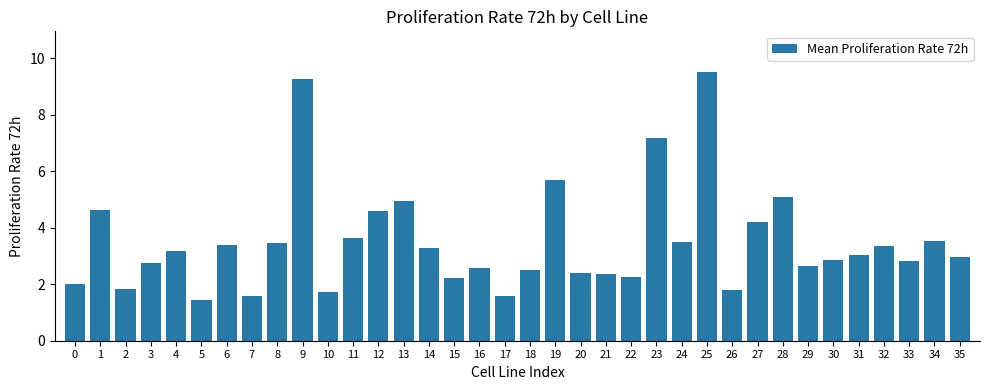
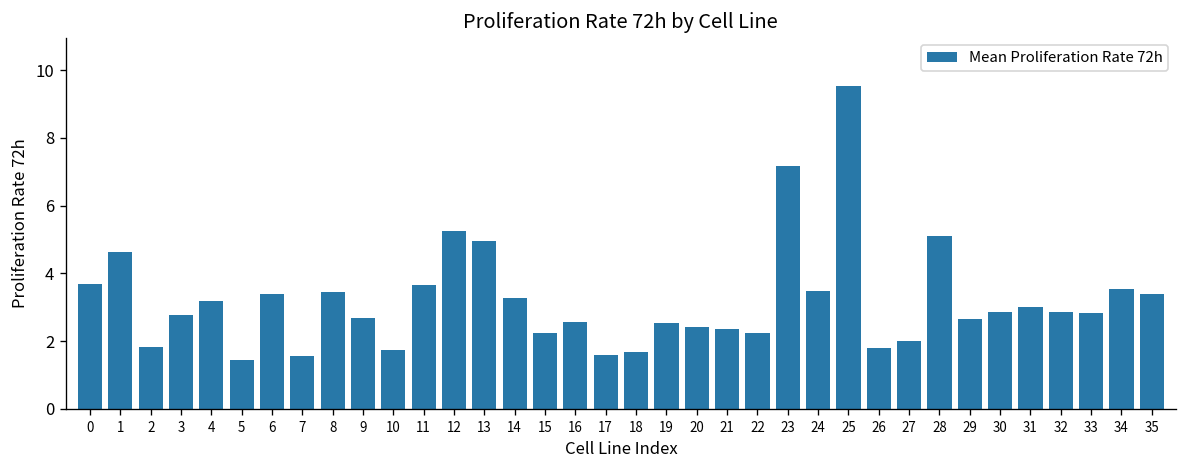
  {
-   "0": 2.0,
+   "0": 3.7,
    "1": 4.6,
    "2": 1.8,
    "3": 2.8,
    "4": 3.2,
    "5": 1.5,
    "6": 3.4,
    "7": 1.6,
    "8": 3.5,
-   "9": 9.3,
+   "9": 2.7,
    "10": 1.7,
    "11": 3.7,
-   "12": 4.6,
+   "12": 5.3,
    "13": 5.0,
    "14": 3.3,
    "15": 2.2,
    "16": 2.6,
    "17": 1.6,
-   "18": 2.5,
-   "19": 5.7,
+   "18": 1.7,
+   "19": 2.5,
    "20": 2.4,
    "21": 2.4,
    "22": 2.3,
    "23": 7.2,
    "24": 3.5,
    "25": 9.5,
    "26": 1.8,
-   "27": 4.2,
+   "27": 2.0,
    "28": 5.1,
    "29": 2.7,
    "30": 2.9,
    "31": 3.0,
-   "32": 3.3,
+   "32": 2.9,
    "33": 2.8,
    "34": 3.5,
-   "35": 3.0
+   "35": 3.4
  }
